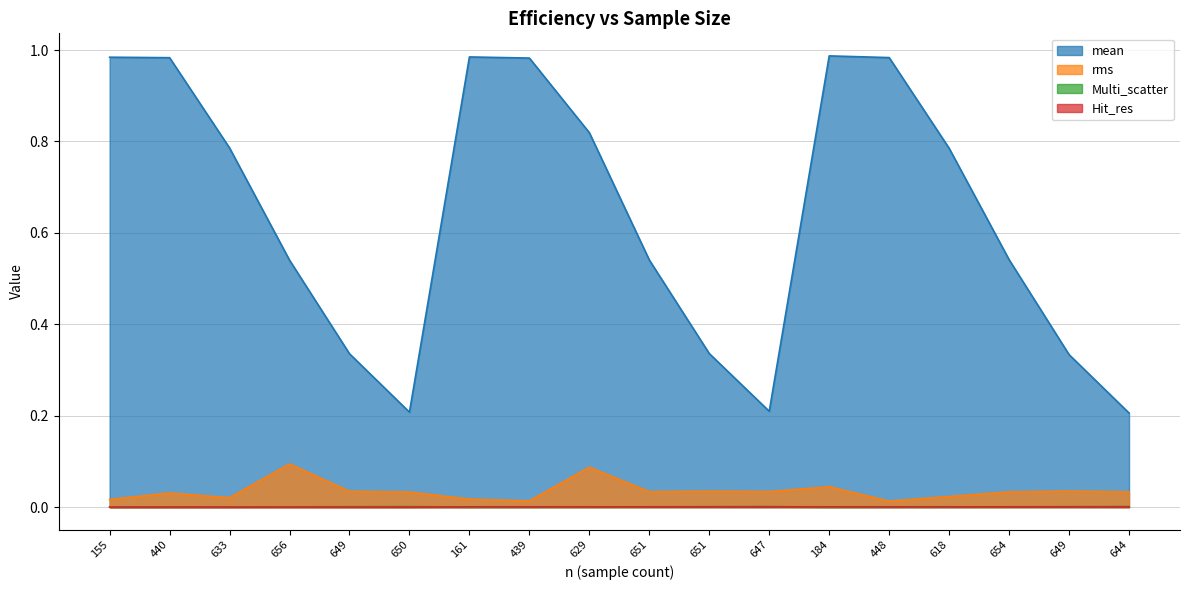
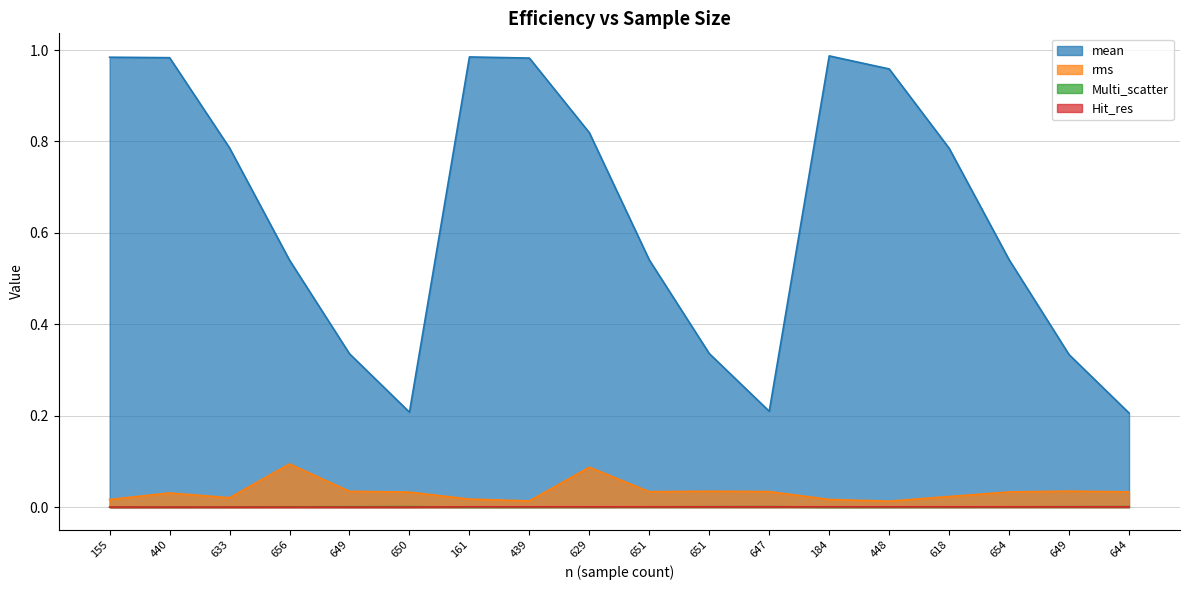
  {
    "mean": {
      "155": 0.98,
      "440": 0.98,
      "633": 0.79,
      "656": 0.54,
      "650": 0.21,
      "161": 0.99,
      "439": 0.98,
      "629": 0.82,
      "647": 0.21,
      "184": 0.99,
-     "448": 0.98,
+     "448": 0.96,
      "618": 0.79,
      "654": 0.54,
      "644": 0.21
    },
    "rms": {
      "155": 0.02,
      "440": 0.03,
      "633": 0.02,
      "656": 0.09,
      "650": 0.03,
      "161": 0.02,
      "439": 0.01,
      "629": 0.09,
      "647": 0.03,
-     "184": 0.04,
+     "184": 0.02,
      "448": 0.01,
      "618": 0.02,
      "654": 0.03,
      "644": 0.03
    },
    "Hit_res": {
      "155": 0.00,
      "440": 0.00,
      "633": 0.00,
      "656": 0.00,
      "650": 0.00,
      "161": 0.00,
      "439": 0.00,
      "629": 0.00,
      "647": 0.00,
      "184": 0.00,
      "448": 0.00,
      "618": 0.00,
      "654": 0.00,
      "644": 0.00
    }
  }
